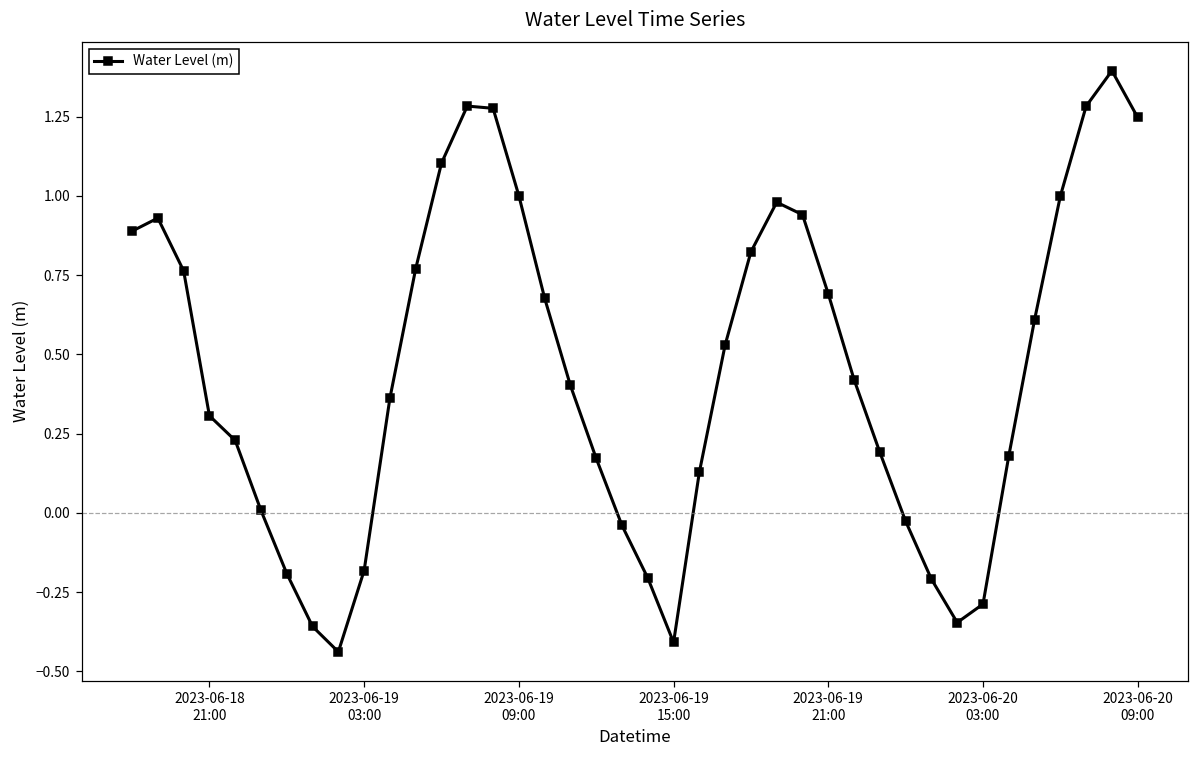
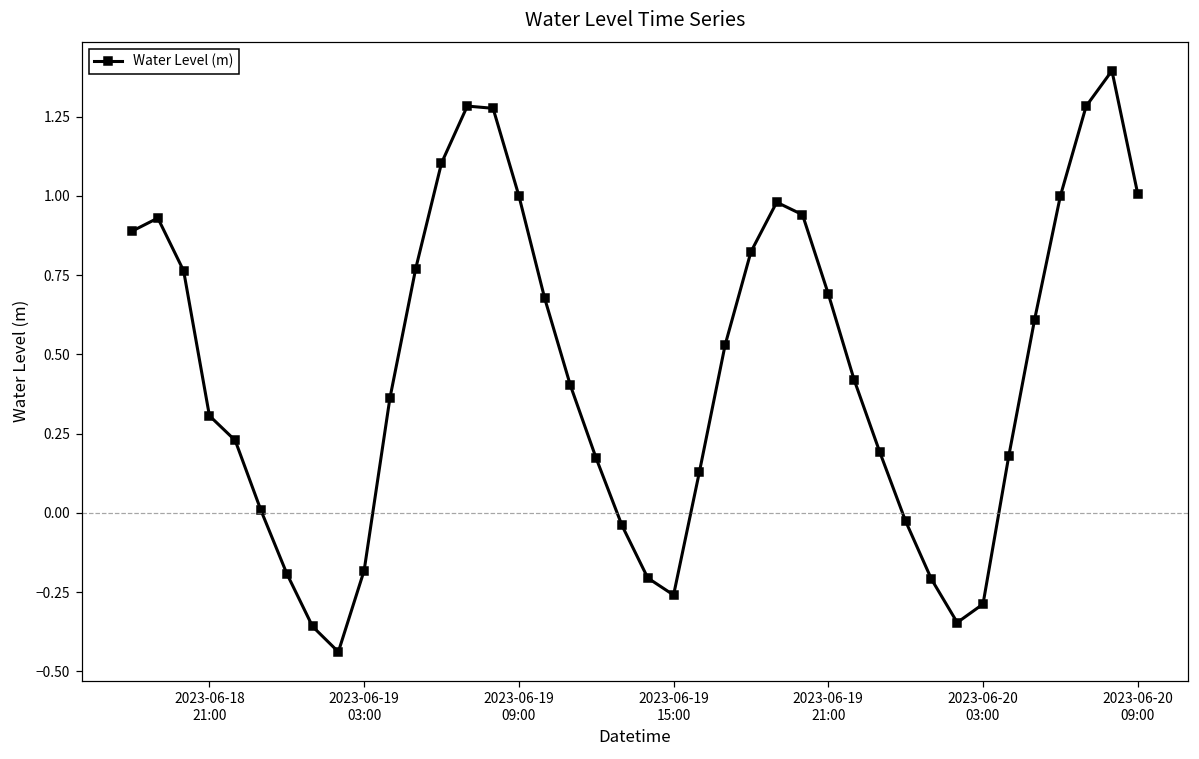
  {
    "2023-06-18 21:00": 0.31,
    "2023-06-19 03:00": -0.18,
    "2023-06-19 09:00": 1.00,
-   "2023-06-19 15:00": -0.41,
+   "2023-06-19 15:00": -0.26,
    "2023-06-19 21:00": 0.69,
    "2023-06-20 03:00": -0.29,
-   "2023-06-20 09:00": 1.25
+   "2023-06-20 09:00": 1.01
  }
